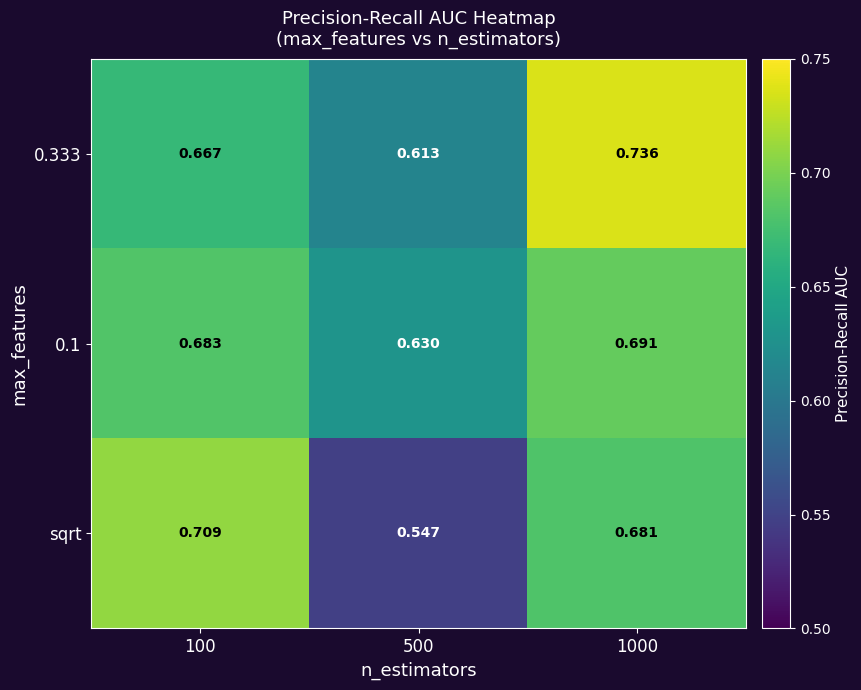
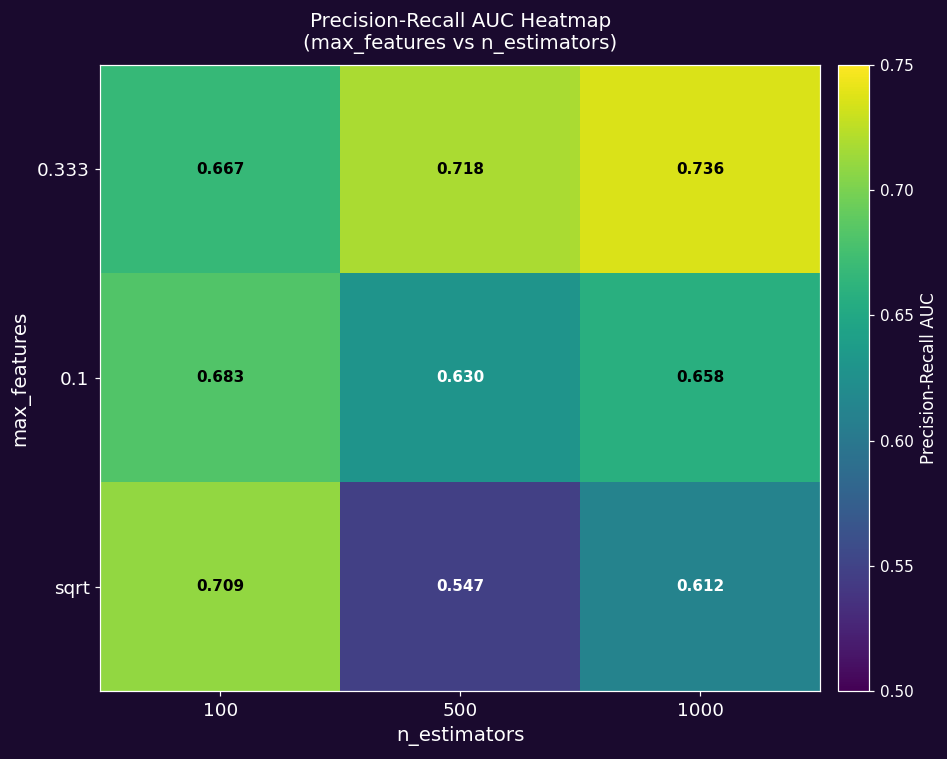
  {
    "0.333": {
      "100": 0.667,
-     "500": 0.613,
+     "500": 0.718,
      "1000": 0.736
    },
    "0.1": {
      "100": 0.683,
      "500": 0.630,
-     "1000": 0.691
+     "1000": 0.658
    },
    "sqrt": {
      "100": 0.709,
      "500": 0.547,
-     "1000": 0.681
+     "1000": 0.612
    }
  }
